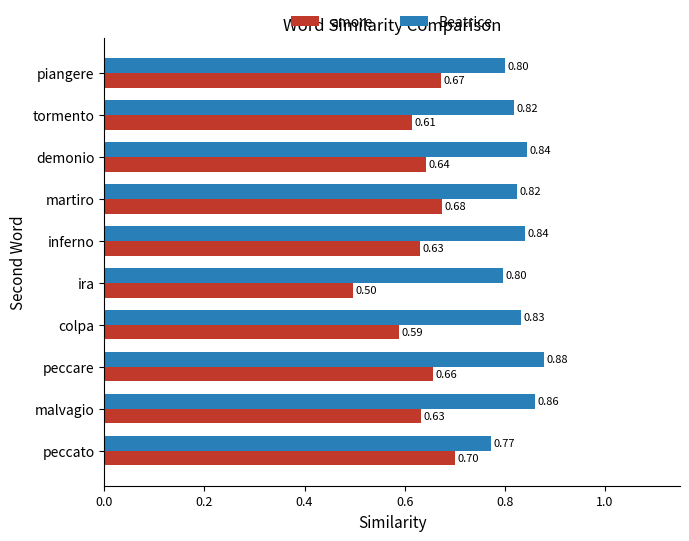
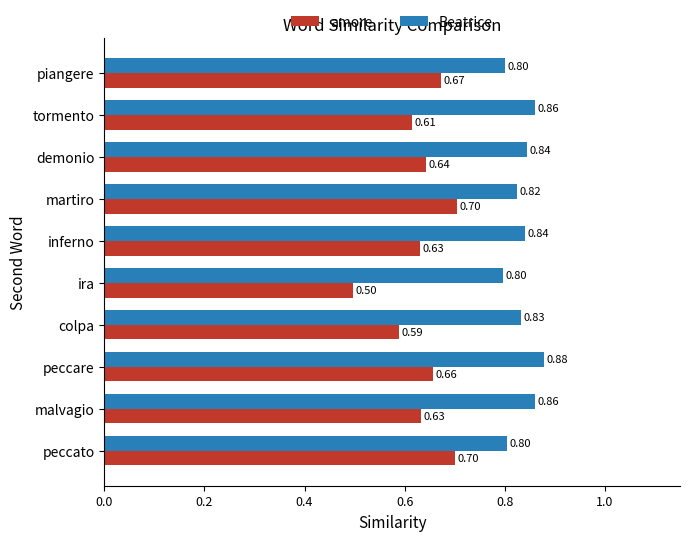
  {
    "amore": {
      "piangere": 0.67,
      "tormento": 0.61,
      "demonio": 0.64,
-     "martiro": 0.68,
+     "martiro": 0.70,
      "inferno": 0.63,
      "ira": 0.50,
      "colpa": 0.59,
      "peccare": 0.66,
      "malvagio": 0.63,
      "peccato": 0.70
    },
    "Beatrice": {
      "piangere": 0.80,
-     "tormento": 0.82,
+     "tormento": 0.86,
      "demonio": 0.84,
      "martiro": 0.82,
      "inferno": 0.84,
      "ira": 0.80,
      "colpa": 0.83,
      "peccare": 0.88,
      "malvagio": 0.86,
-     "peccato": 0.77
+     "peccato": 0.80
    }
  }
